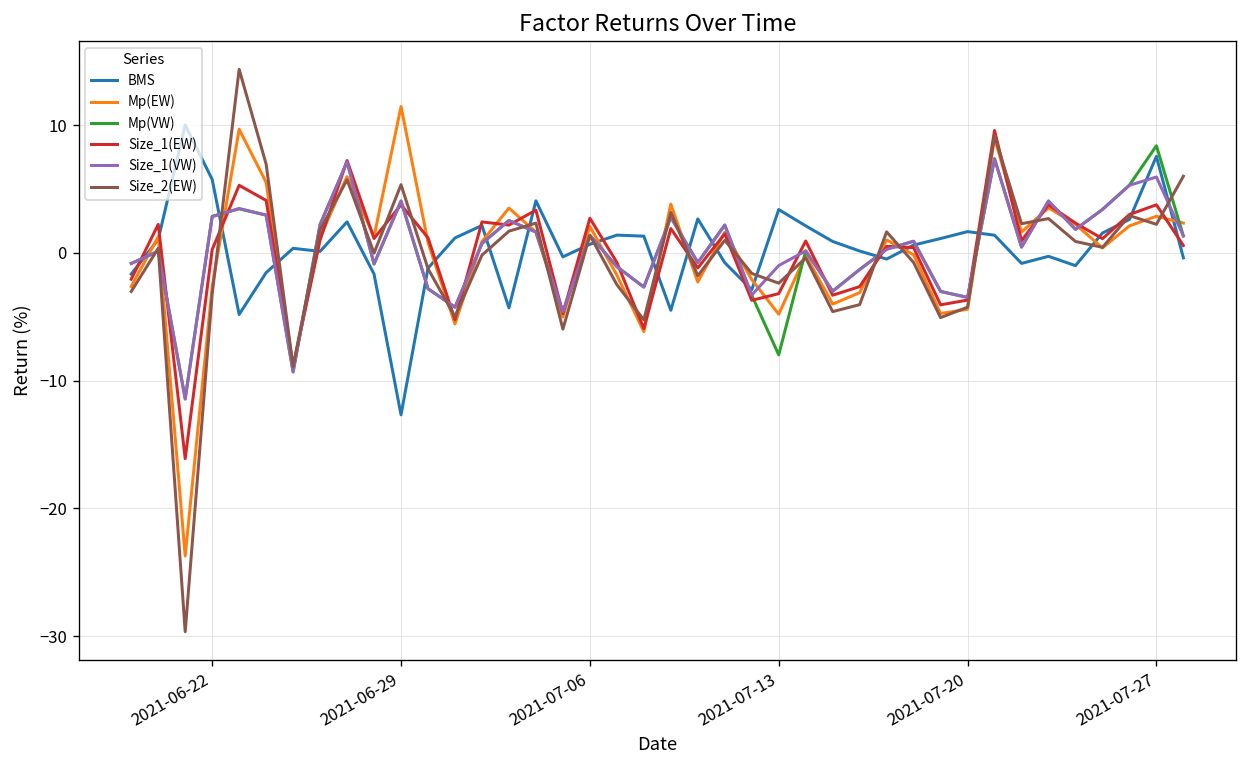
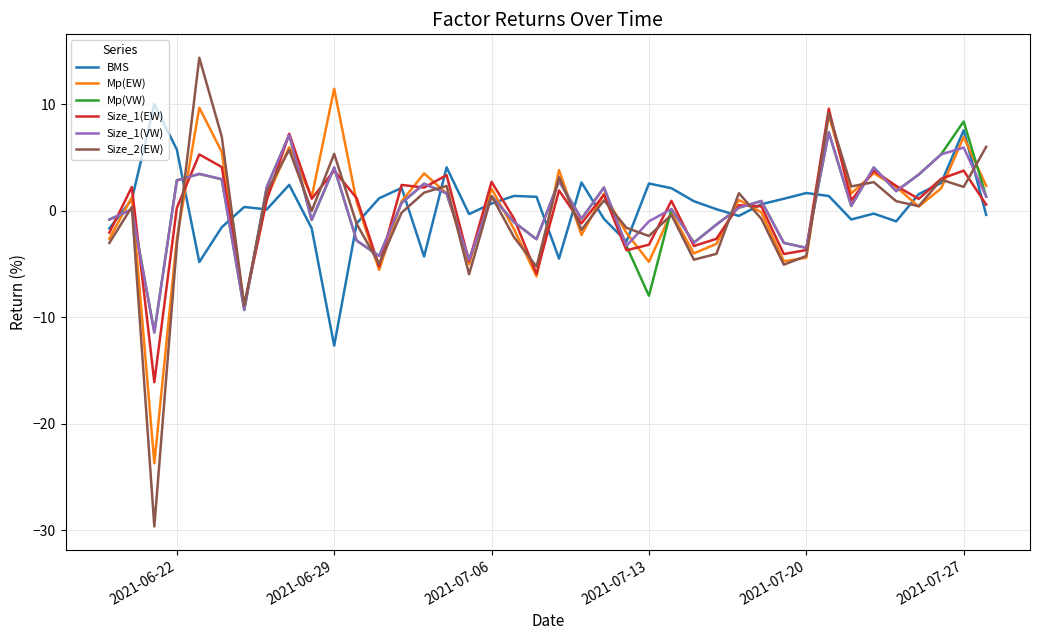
  {
    "BMS": {
      "2021-06-22": 5.8,
      "2021-06-29": -12.7,
      "2021-07-06": 0.7,
-     "2021-07-13": 3.4,
+     "2021-07-13": 2.6,
      "2021-07-20": 1.7,
      "2021-07-27": 7.6
    },
    "Mp(EW)": {
      "2021-06-22": -2.7,
      "2021-06-29": 11.5,
      "2021-07-06": 2.1,
      "2021-07-13": -4.8,
-     "2021-07-27": 2.9
+     "2021-07-27": 6.9
    },
    "Mp(VW)": {
      "2021-07-13": -8.0,
      "2021-07-27": 8.4
    },
    "Size_1(EW)": {
      "2021-06-22": 0.3,
      "2021-06-29": 3.8,
      "2021-07-06": 2.7,
      "2021-07-13": -3.2,
      "2021-07-27": 3.8
    },
    "Size_1(VW)": {
      "2021-07-13": -1.0,
      "2021-07-27": 5.9
    },
    "Size_2(EW)": {
      "2021-06-22": -3.2,
      "2021-06-29": 5.3,
      "2021-07-13": -2.4,
      "2021-07-27": 2.2
    }
  }
